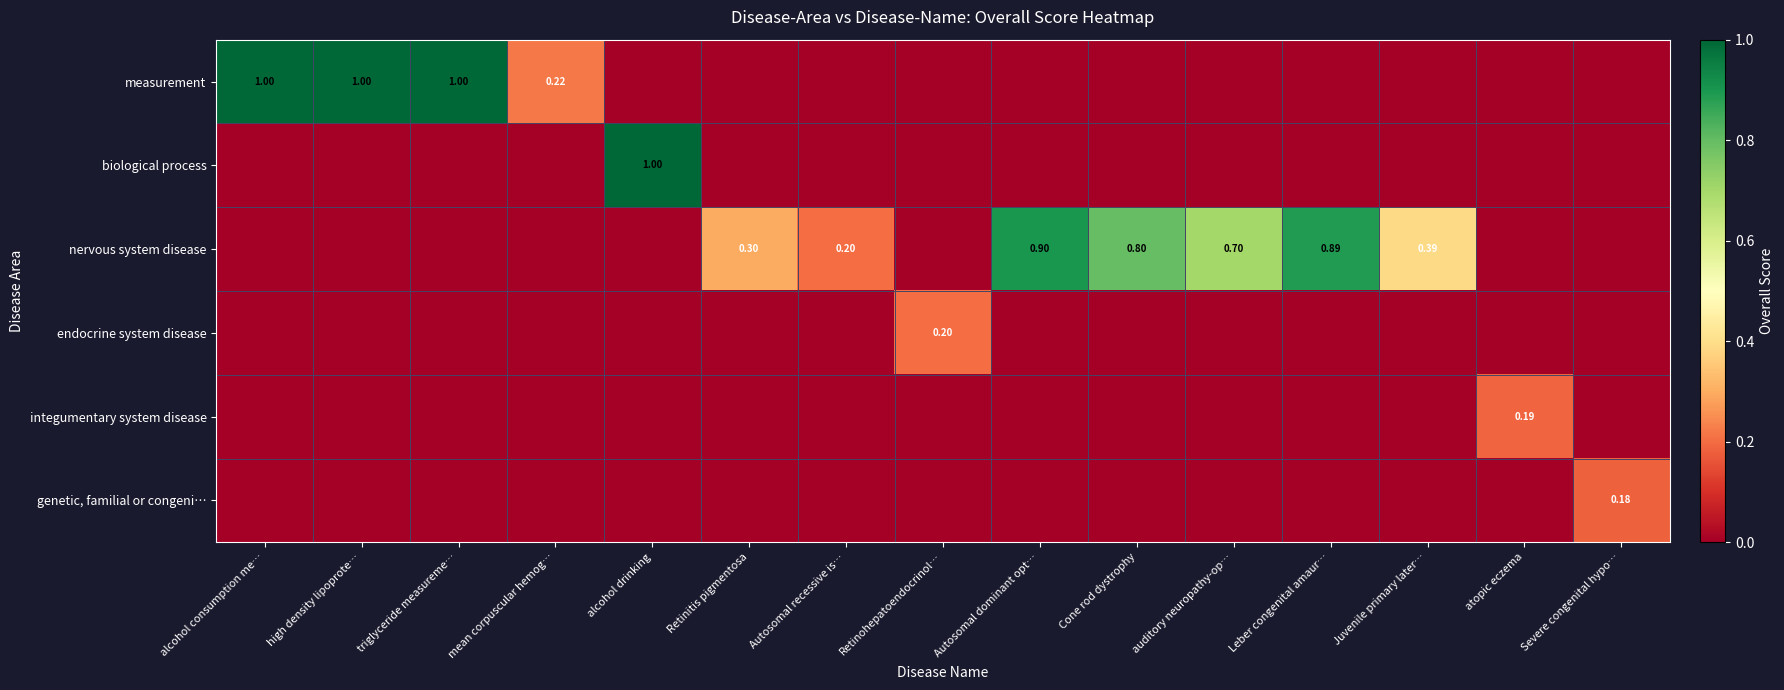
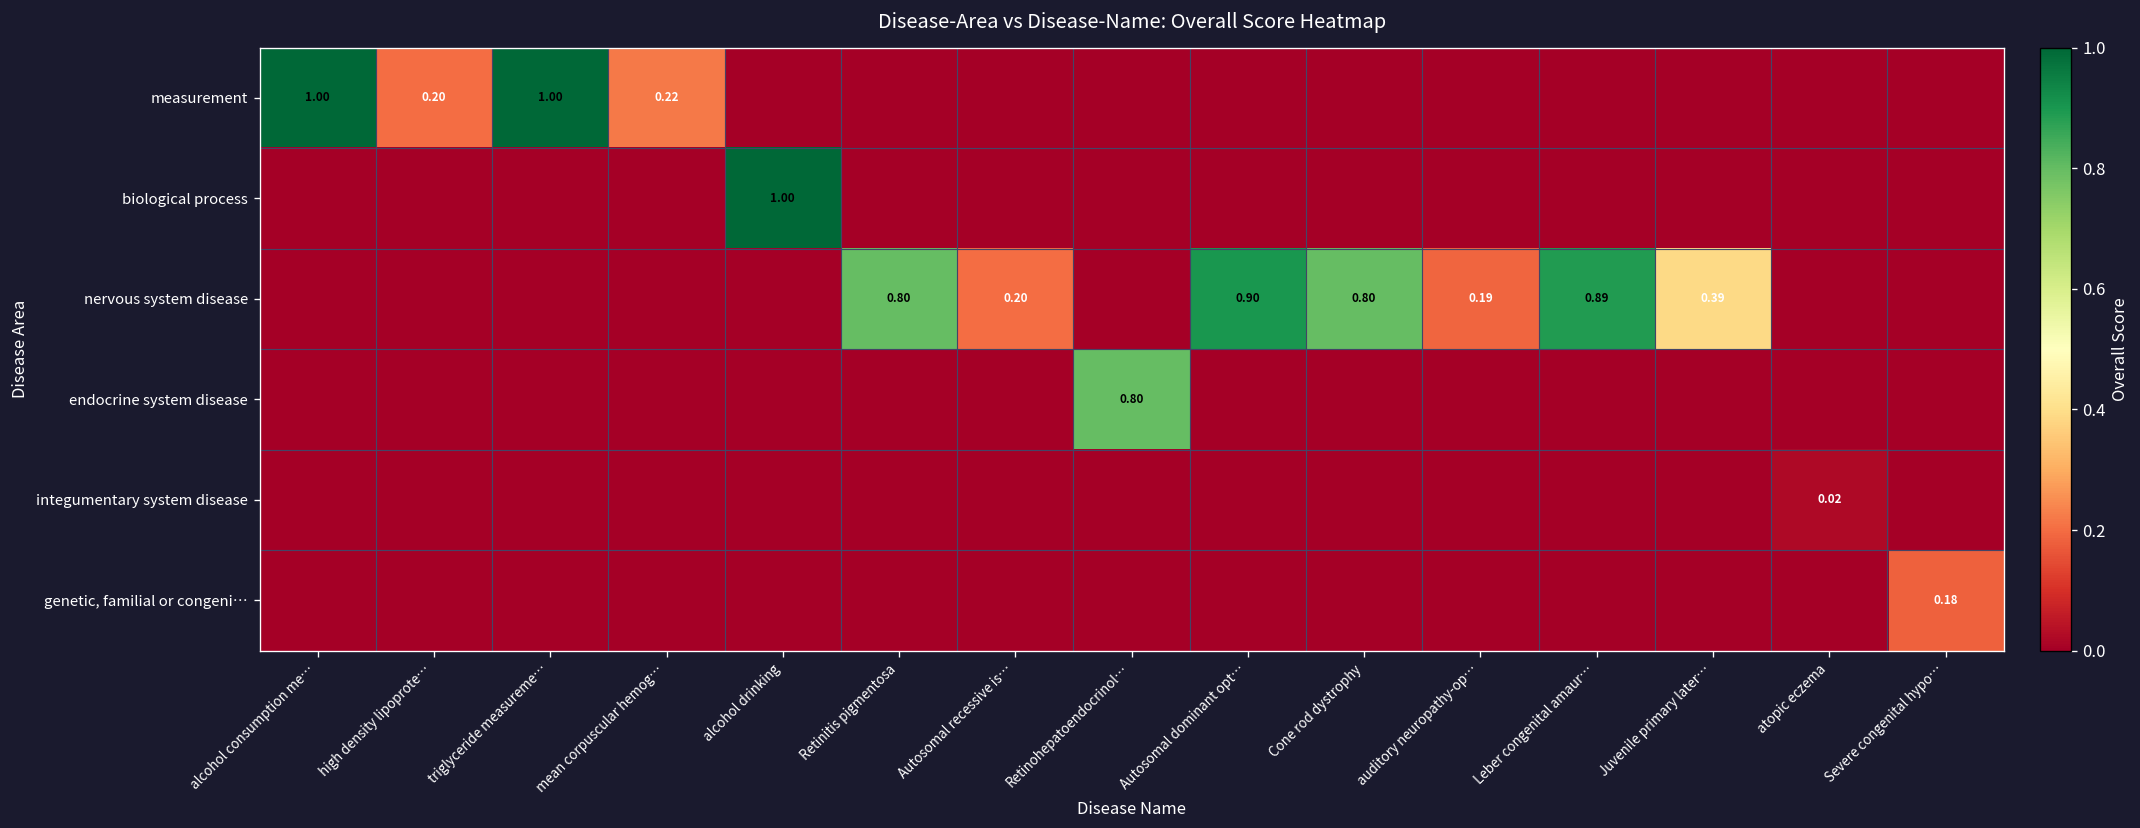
  {
    "measurement": {
      "alcohol consumption me…": 1.00,
-     "high density lipoprote…": 1.00,
+     "high density lipoprote…": 0.20,
      "triglyceride measureme…": 1.00,
      "mean corpuscular hemog…": 0.22
    },
    "biological process": {
      "alcohol drinking": 1.00
    },
    "nervous system disease": {
-     "Retinitis pigmentosa": 0.30,
+     "Retinitis pigmentosa": 0.80,
      "Autosomal recessive is…": 0.20,
      "Autosomal dominant opt…": 0.90,
      "Cone rod dystrophy": 0.80,
-     "auditory neuropathy-op…": 0.70,
+     "auditory neuropathy-op…": 0.19,
      "Leber congenital amaur…": 0.89,
      "Juvenile primary later…": 0.39
    },
    "endocrine system disease": {
-     "Retinohepatoendocrinol…": 0.20
+     "Retinohepatoendocrinol…": 0.80
    },
    "integumentary system disease": {
-     "atopic eczema": 0.19
+     "atopic eczema": 0.02
    },
    "genetic, familial or congeni…": {
      "Severe congenital hypo…": 0.18
    }
  }
